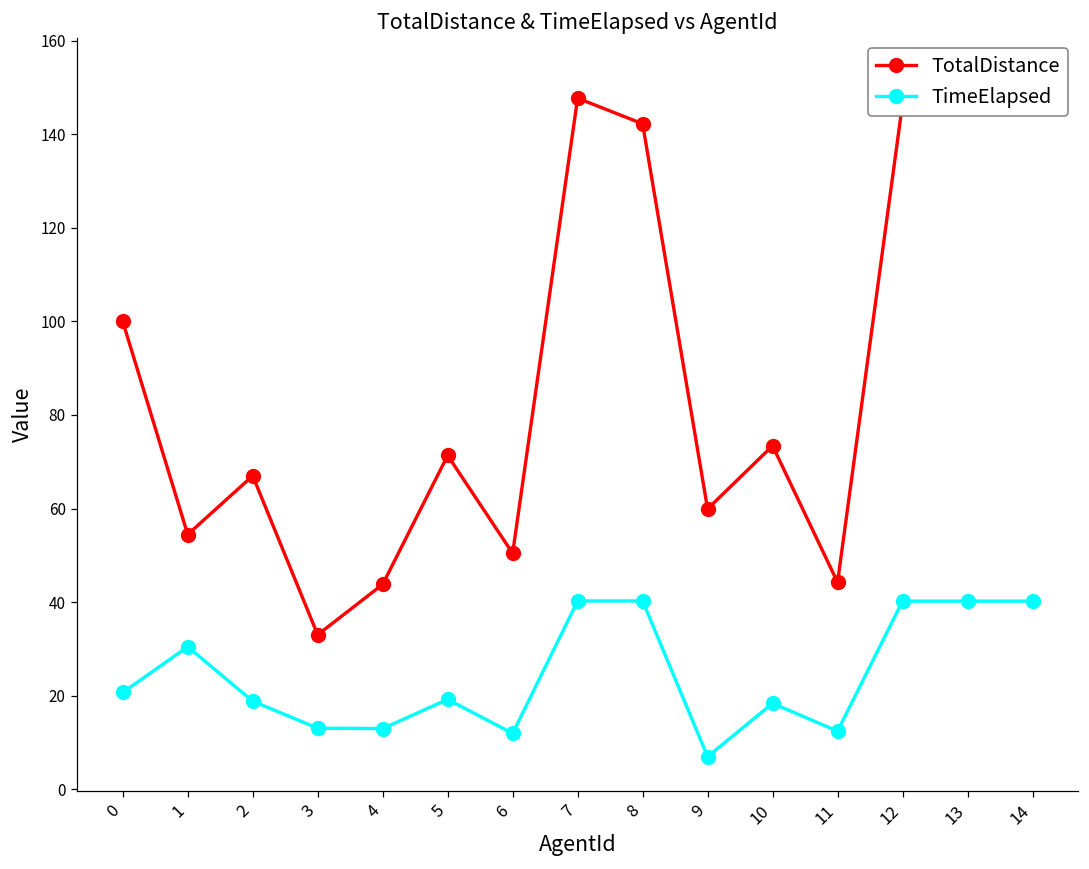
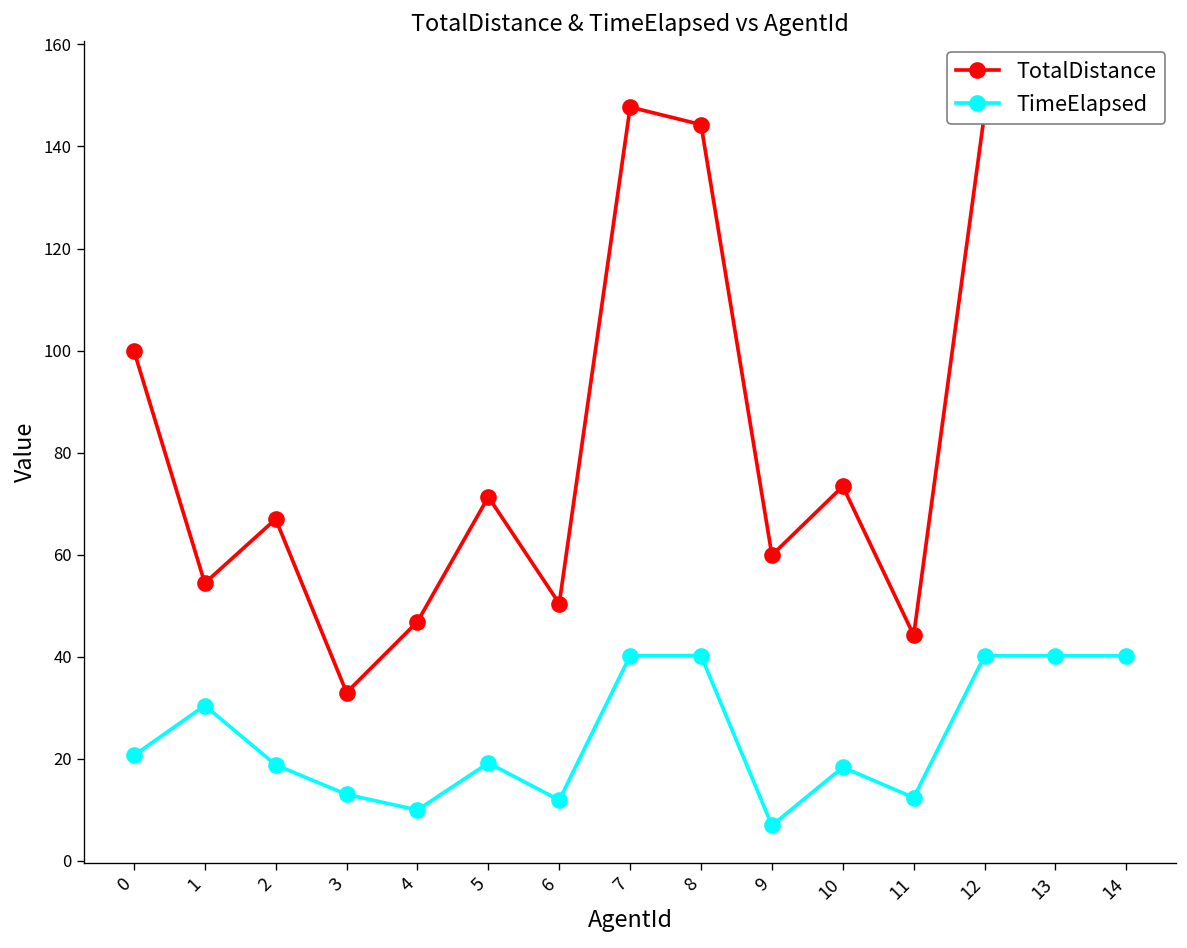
  {
    "TotalDistance": {
      "0": 100,
      "1": 54,
      "2": 67,
      "3": 33,
-     "4": 44,
+     "4": 47,
      "5": 71,
      "6": 50,
      "7": 148,
-     "8": 142,
+     "8": 144,
      "9": 60,
      "10": 73,
      "11": 44
    },
    "TimeElapsed": {
      "0": 21,
      "1": 30,
      "2": 19,
      "3": 13,
-     "4": 13,
+     "4": 10,
      "5": 19,
      "6": 12,
      "7": 40,
      "8": 40,
      "9": 7,
      "10": 18,
      "11": 12,
      "12": 40,
      "13": 40,
      "14": 40
    }
  }
